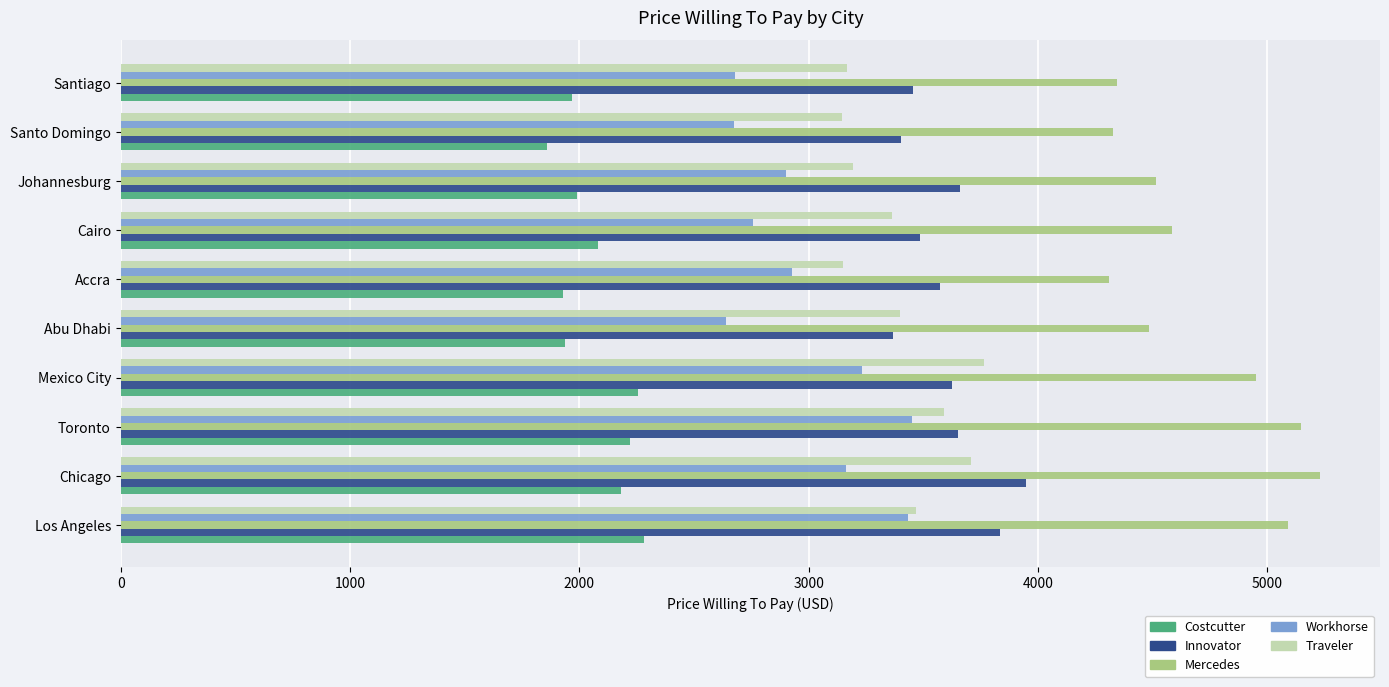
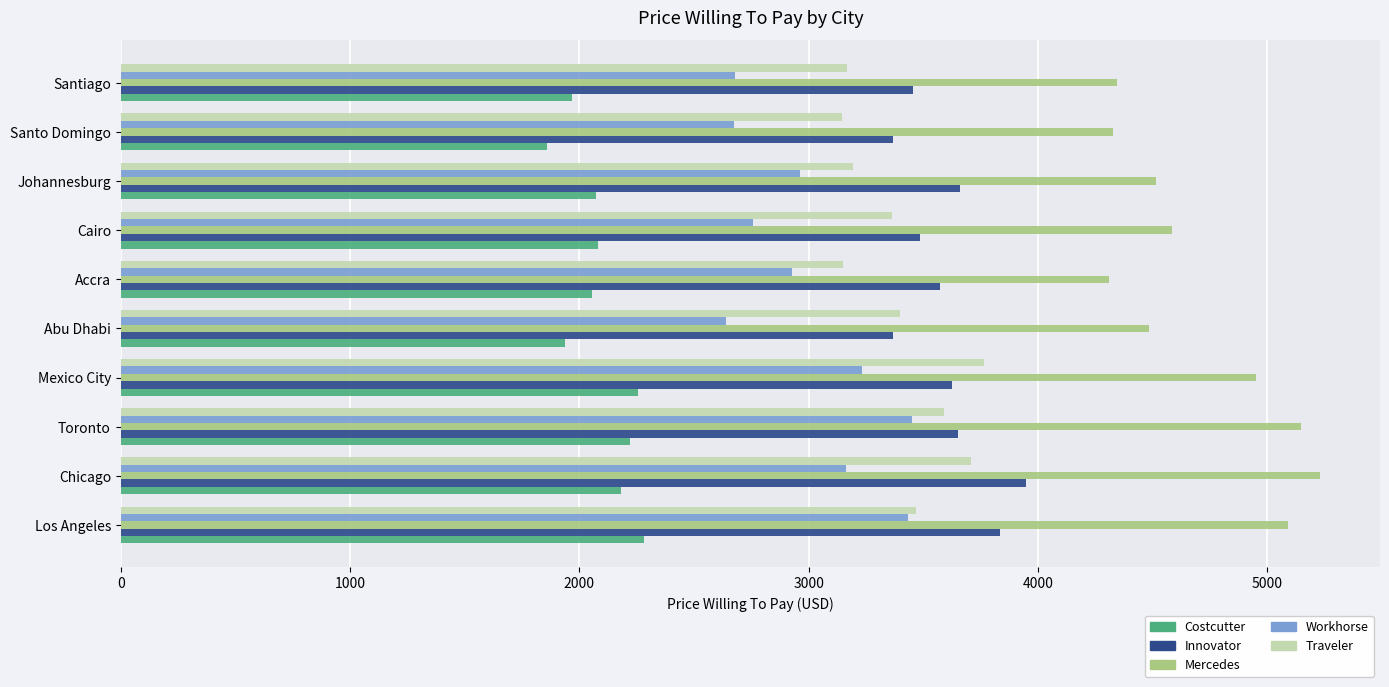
  {
    "Costcutter": {
      "Santiago": 1970,
      "Santo Domingo": 1860,
-     "Johannesburg": 1990,
+     "Johannesburg": 2070,
      "Cairo": 2080,
-     "Accra": 1930,
+     "Accra": 2060,
      "Abu Dhabi": 1940,
      "Mexico City": 2260,
      "Toronto": 2220,
      "Chicago": 2180,
      "Los Angeles": 2280
    },
    "Innovator": {
      "Santiago": 3460,
-     "Santo Domingo": 3400,
+     "Santo Domingo": 3370,
      "Johannesburg": 3660,
      "Cairo": 3490,
      "Accra": 3570,
      "Abu Dhabi": 3370,
      "Mexico City": 3630,
      "Toronto": 3650,
      "Chicago": 3950,
      "Los Angeles": 3840
    },
    "Workhorse": {
      "Santiago": 2680,
      "Santo Domingo": 2670,
-     "Johannesburg": 2900,
+     "Johannesburg": 2960,
      "Cairo": 2760,
      "Accra": 2930,
      "Abu Dhabi": 2640,
      "Mexico City": 3230,
      "Toronto": 3450,
      "Chicago": 3160,
      "Los Angeles": 3430
    }
  }
